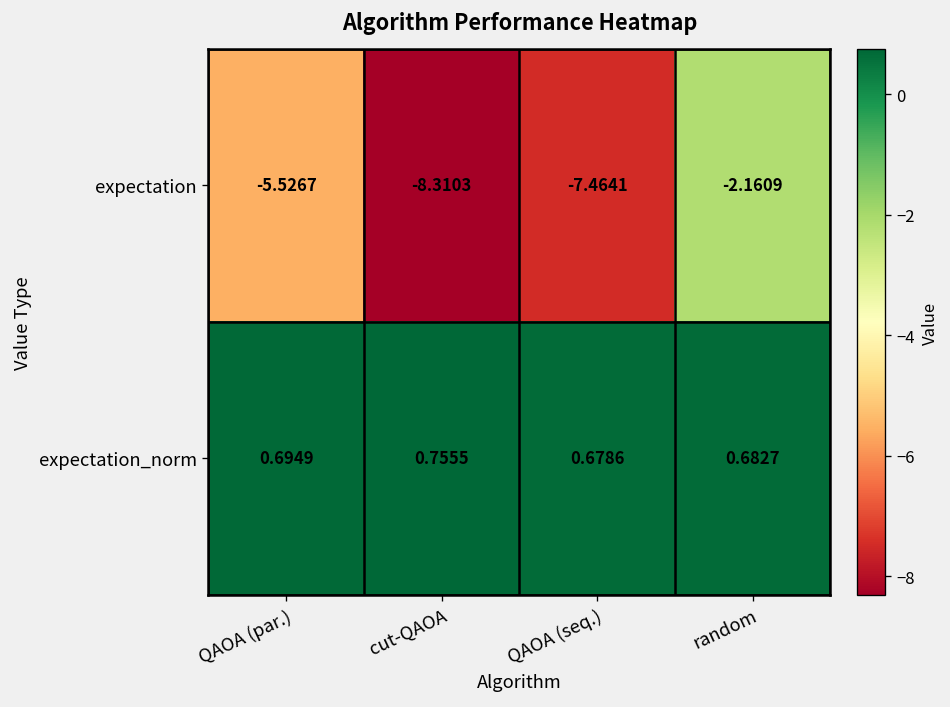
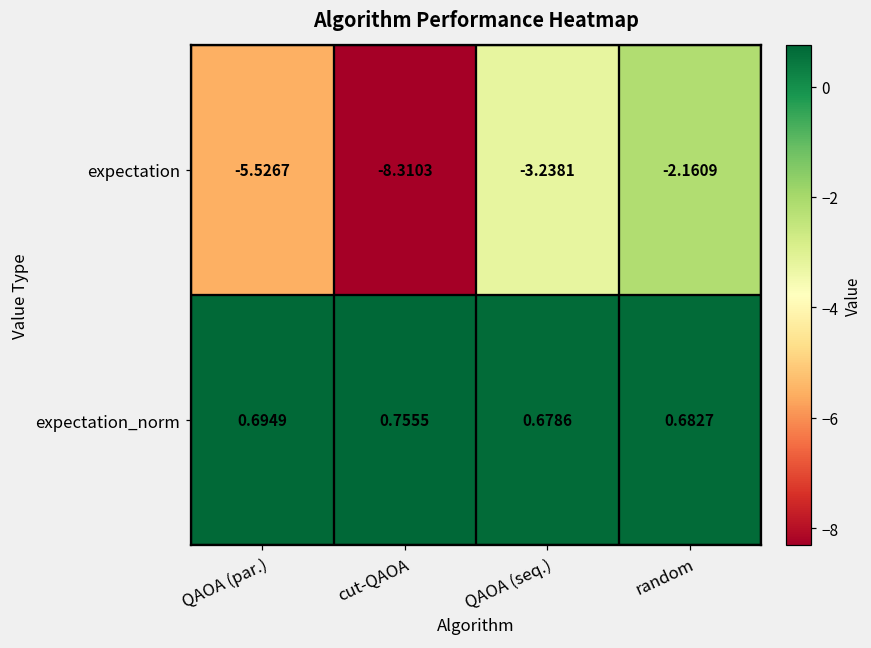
  {
    "expectation": {
      "QAOA (par.)": -5.5267,
      "cut-QAOA": -8.3103,
-     "QAOA (seq.)": -7.4641,
+     "QAOA (seq.)": -3.2381,
      "random": -2.1609
    },
    "expectation_norm": {
      "QAOA (par.)": 0.6949,
      "cut-QAOA": 0.7555,
      "QAOA (seq.)": 0.6786,
      "random": 0.6827
    }
  }
